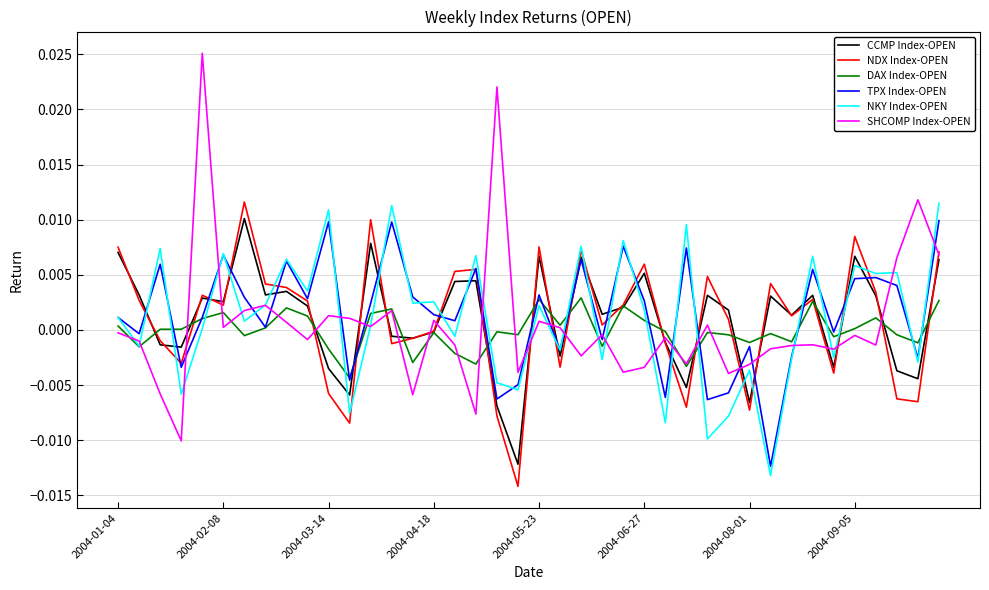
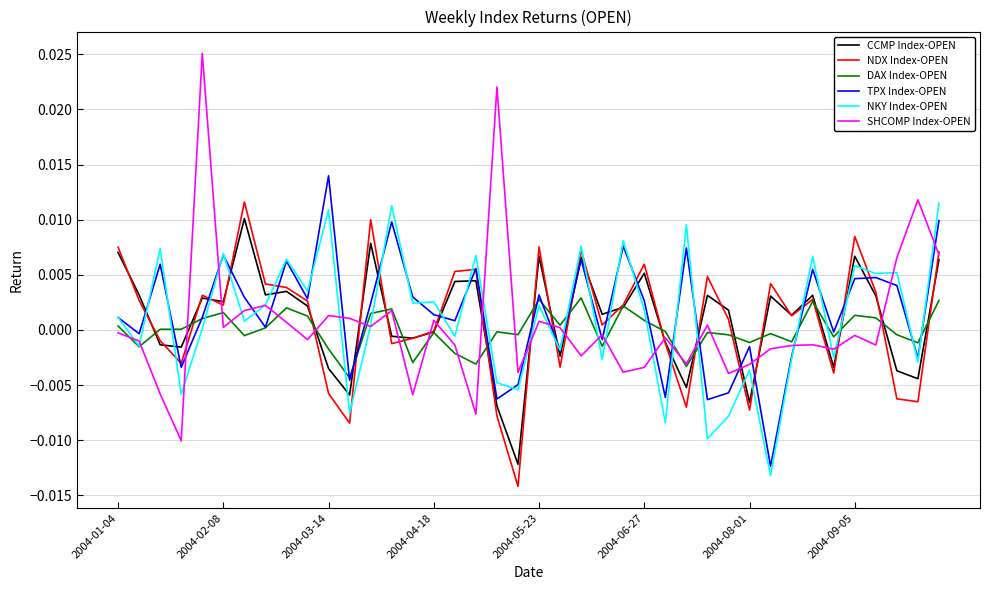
  {
    "CCMP Index-OPEN": {
      "2004-01-04": 0.0070,
      "2004-02-08": 0.0026,
      "2004-03-14": -0.0035,
      "2004-05-23": 0.0067,
      "2004-06-27": 0.0051,
      "2004-08-01": -0.0066,
      "2004-09-05": 0.0067
    },
    "NDX Index-OPEN": {
      "2004-01-04": 0.0075,
      "2004-02-08": 0.0022,
      "2004-03-14": -0.0058,
      "2004-05-23": 0.0075,
      "2004-06-27": 0.0060,
      "2004-08-01": -0.0073,
      "2004-09-05": 0.0085
    },
    "DAX Index-OPEN": {
      "2004-01-04": 0.0004,
      "2004-02-08": 0.0016,
      "2004-03-14": -0.0017,
      "2004-05-23": 0.0028,
      "2004-06-27": 0.0009,
      "2004-08-01": -0.0011,
-     "2004-09-05": 0.0001
+     "2004-09-05": 0.0013
    },
    "TPX Index-OPEN": {
-     "2004-03-14": 0.0098,
+     "2004-03-14": 0.0140,
      "2004-04-18": 0.0014,
      "2004-05-23": 0.0032,
      "2004-06-27": 0.0026,
      "2004-08-01": -0.0015,
      "2004-09-05": 0.0047
    },
    "NKY Index-OPEN": {
      "2004-03-14": 0.0109,
      "2004-04-18": 0.0025,
      "2004-05-23": 0.0022,
      "2004-06-27": 0.0018,
      "2004-08-01": -0.0037,
      "2004-09-05": 0.0058
    },
    "SHCOMP Index-OPEN": {
      "2004-01-04": -0.0003,
      "2004-02-08": 0.0002,
      "2004-03-14": 0.0013,
      "2004-04-18": 0.0009,
      "2004-05-23": 0.0008,
      "2004-06-27": -0.0034,
      "2004-08-01": -0.0031,
      "2004-09-05": -0.0005
    }
  }
